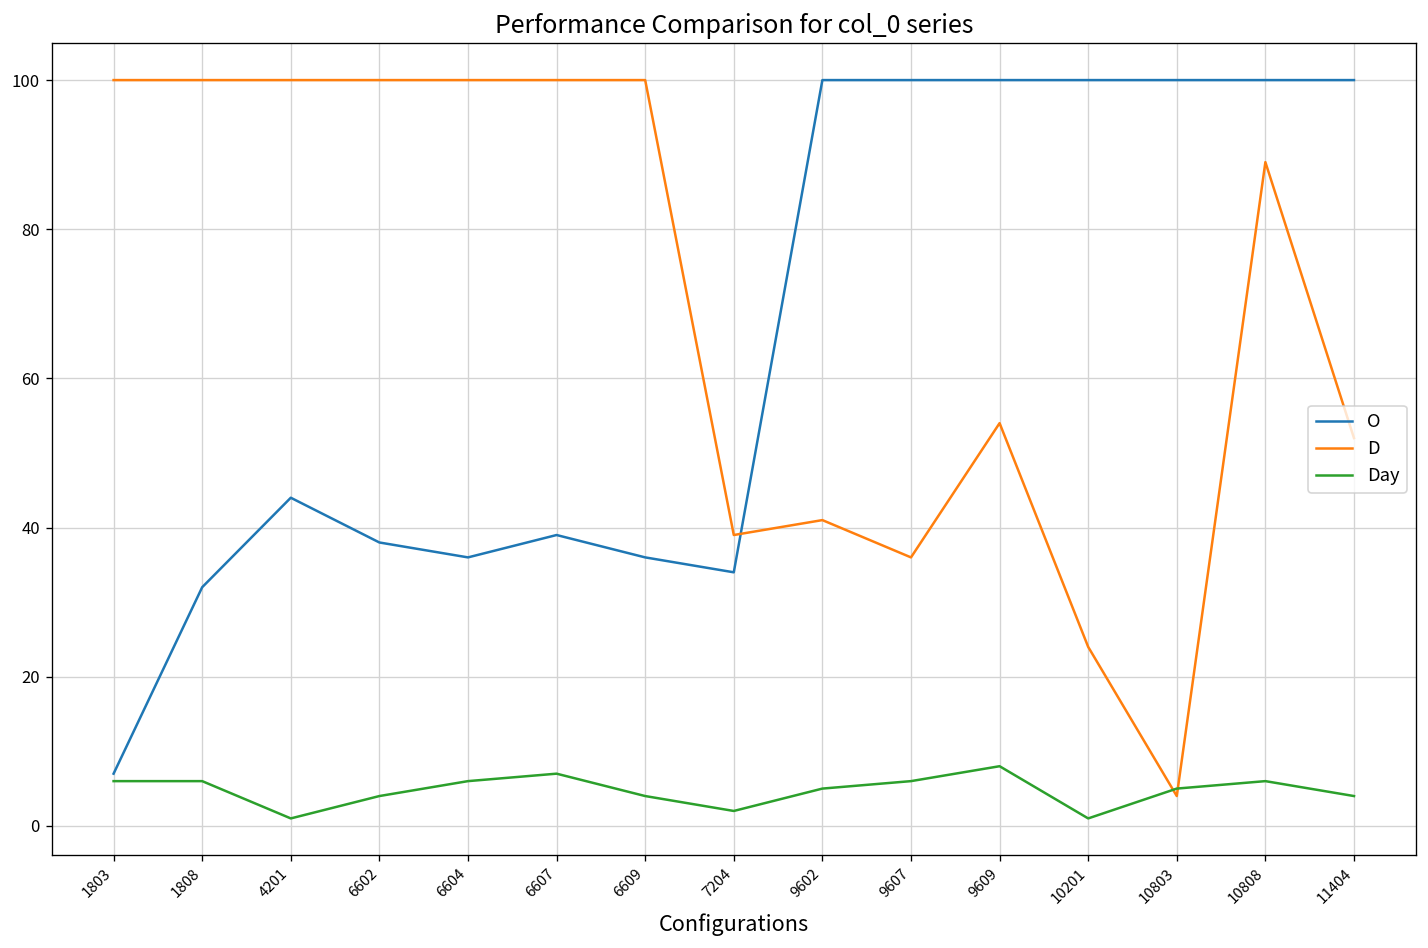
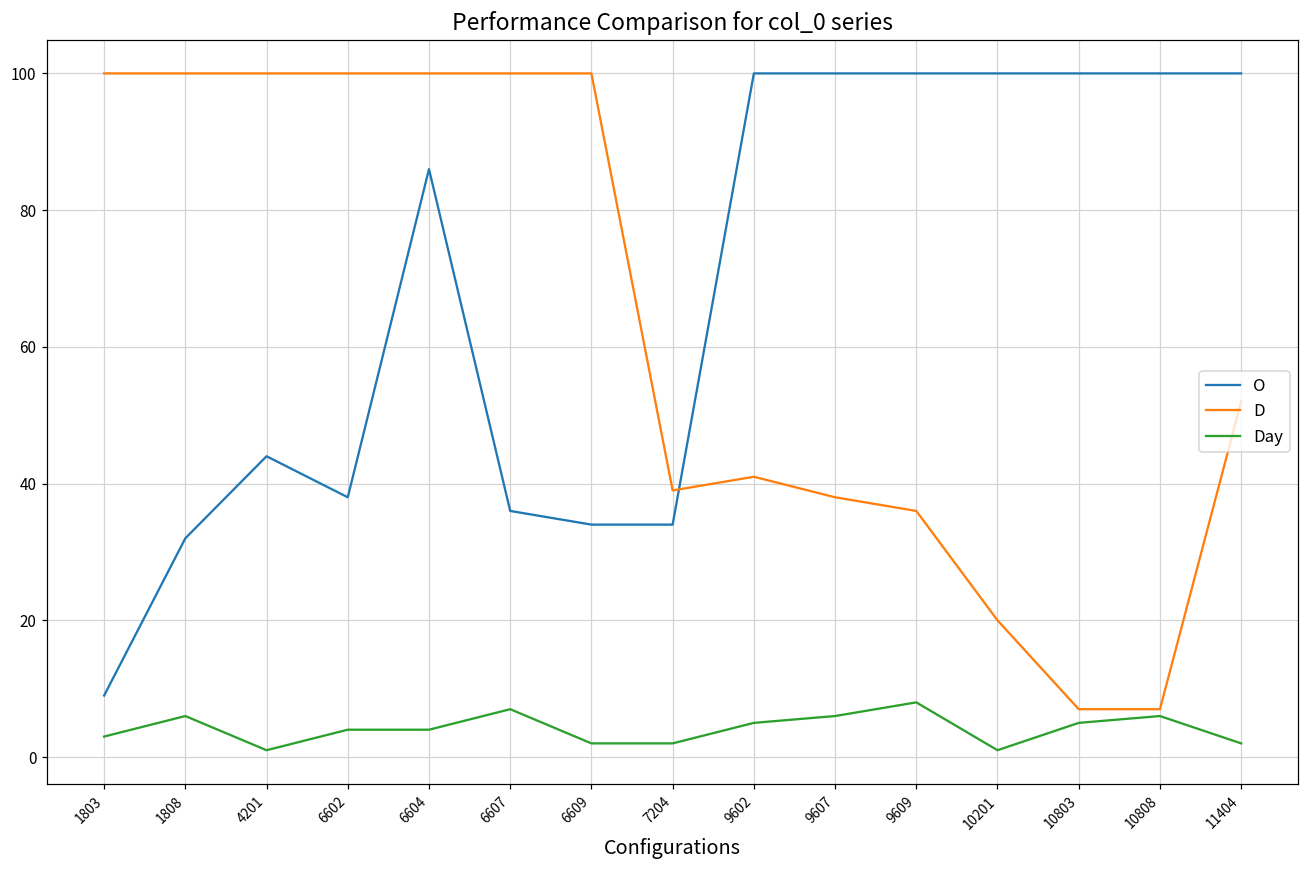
  {
    "O": {
-     "1803": 7,
+     "1803": 9,
      "1808": 32,
      "4201": 44,
      "6602": 38,
-     "6604": 36,
-     "6607": 39,
-     "6609": 36,
+     "6604": 86,
+     "6607": 36,
+     "6609": 34,
      "7204": 34,
      "9602": 100,
      "9607": 100,
      "9609": 100,
      "10201": 100,
      "10803": 100,
      "10808": 100,
      "11404": 100
    },
    "D": {
      "1803": 100,
      "1808": 100,
      "4201": 100,
      "6602": 100,
      "6604": 100,
      "6607": 100,
      "6609": 100,
      "7204": 39,
      "9602": 41,
-     "9607": 36,
-     "9609": 54,
-     "10201": 24,
-     "10803": 4,
-     "10808": 89
+     "9607": 38,
+     "9609": 36,
+     "10201": 20,
+     "10803": 7,
+     "10808": 7
    },
    "Day": {
-     "1803": 6,
+     "1803": 3,
      "1808": 6,
      "4201": 1,
      "6602": 4,
-     "6604": 6,
+     "6604": 4,
      "6607": 7,
-     "6609": 4,
+     "6609": 2,
      "7204": 2,
      "9602": 5,
      "9607": 6,
      "9609": 8,
      "10201": 1,
      "10803": 5,
      "10808": 6,
-     "11404": 4
+     "11404": 2
    }
  }
